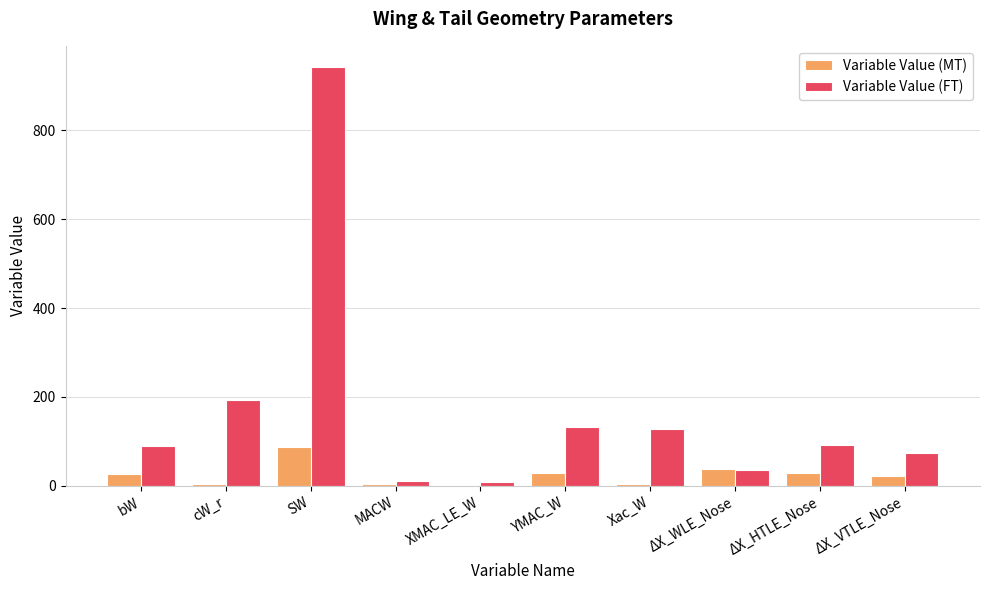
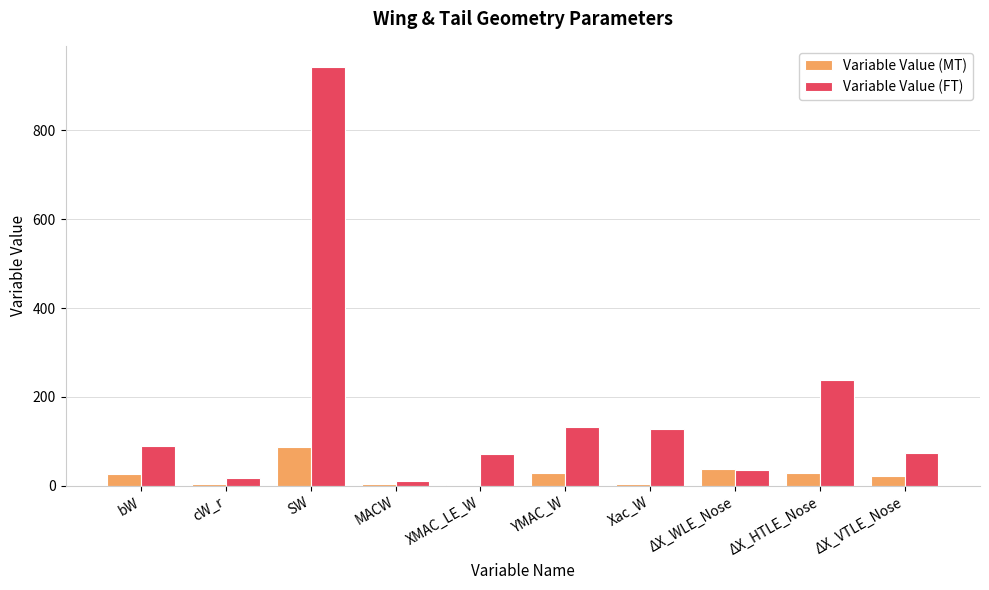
  {
    "Variable Value (MT)": {
      "bW": 30,
      "SW": 90,
      "YMAC_W": 30,
      "ΔX_WLE_Nose": 40,
      "ΔX_HTLE_Nose": 30,
      "ΔX_VTLE_Nose": 20
    },
    "Variable Value (FT)": {
      "bW": 90,
-     "cW_r": 190,
+     "cW_r": 20,
      "SW": 940,
      "MACW": 10,
-     "XMAC_LE_W": 10,
+     "XMAC_LE_W": 70,
      "YMAC_W": 130,
      "Xac_W": 130,
      "ΔX_WLE_Nose": 40,
-     "ΔX_HTLE_Nose": 90,
+     "ΔX_HTLE_Nose": 240,
      "ΔX_VTLE_Nose": 70
    }
  }
